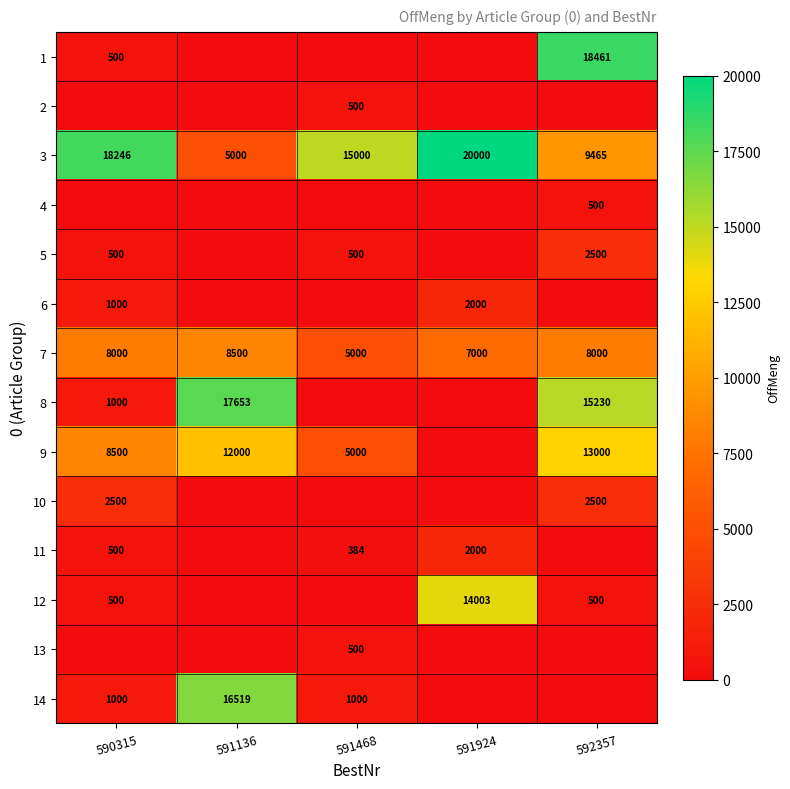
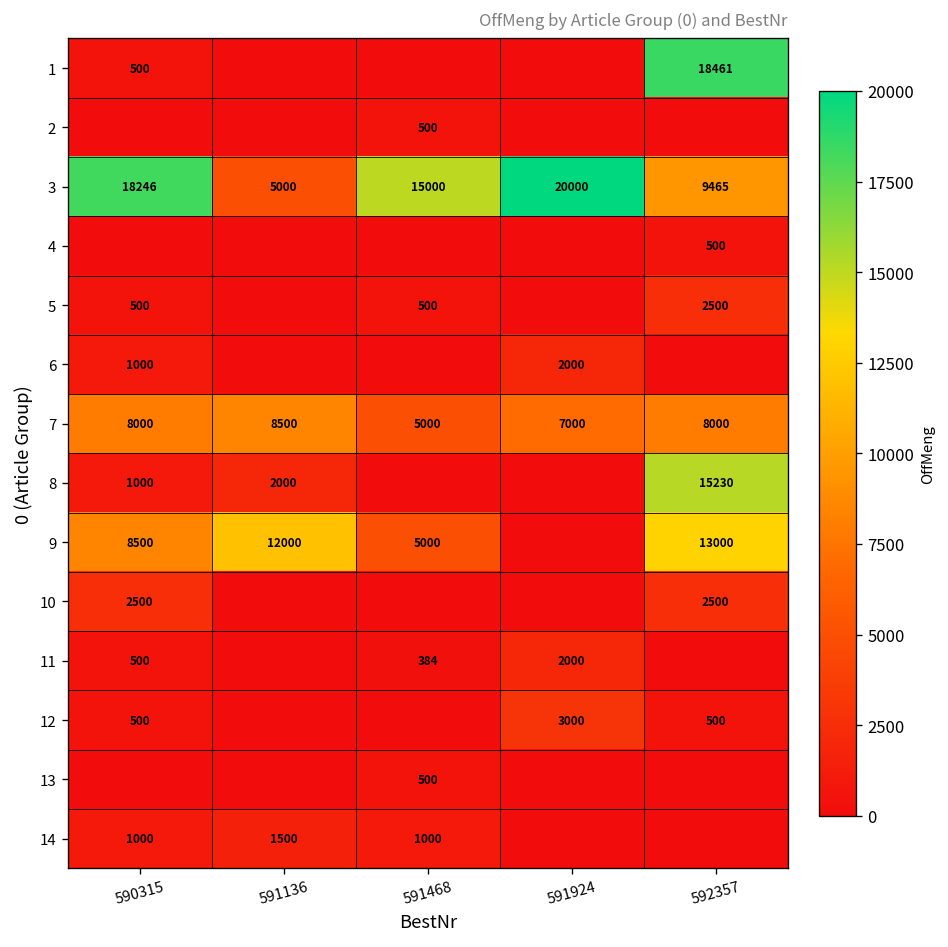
  {
    "1": {
      "590315": 500,
      "592357": 18461
    },
    "2": {
      "591468": 500
    },
    "3": {
      "590315": 18246,
      "591136": 5000,
      "591468": 15000,
      "591924": 20000,
      "592357": 9465
    },
    "4": {
      "592357": 500
    },
    "5": {
      "590315": 500,
      "591468": 500,
      "592357": 2500
    },
    "6": {
      "590315": 1000,
      "591924": 2000
    },
    "7": {
      "590315": 8000,
      "591136": 8500,
      "591468": 5000,
      "591924": 7000,
      "592357": 8000
    },
    "8": {
      "590315": 1000,
-     "591136": 17653,
+     "591136": 2000,
      "592357": 15230
    },
    "9": {
      "590315": 8500,
      "591136": 12000,
      "591468": 5000,
      "592357": 13000
    },
    "10": {
      "590315": 2500,
      "592357": 2500
    },
    "11": {
      "590315": 500,
      "591468": 384,
      "591924": 2000
    },
    "12": {
      "590315": 500,
-     "591924": 14003,
+     "591924": 3000,
      "592357": 500
    },
    "13": {
      "591468": 500
    },
    "14": {
      "590315": 1000,
-     "591136": 16519,
+     "591136": 1500,
      "591468": 1000
    }
  }
